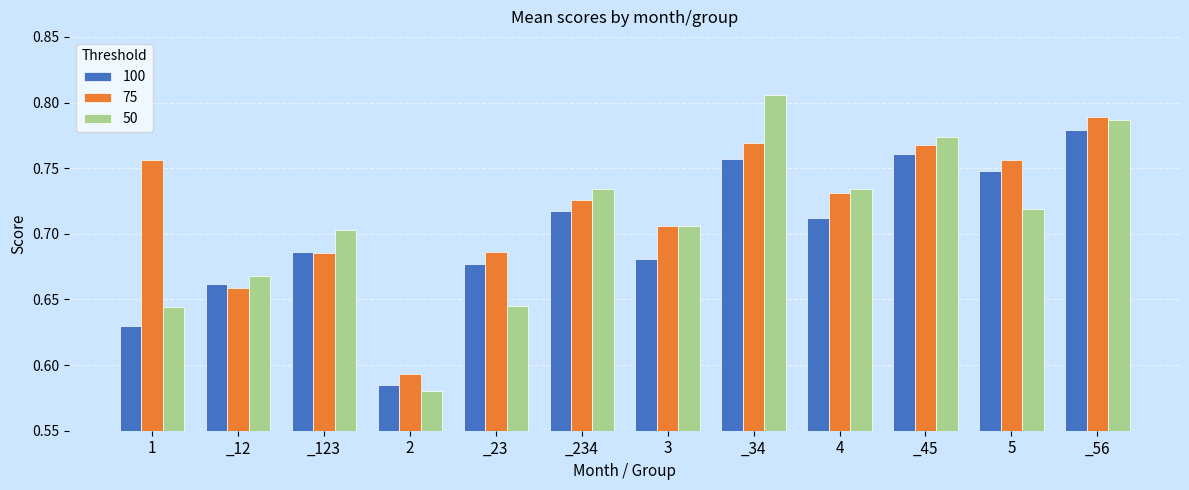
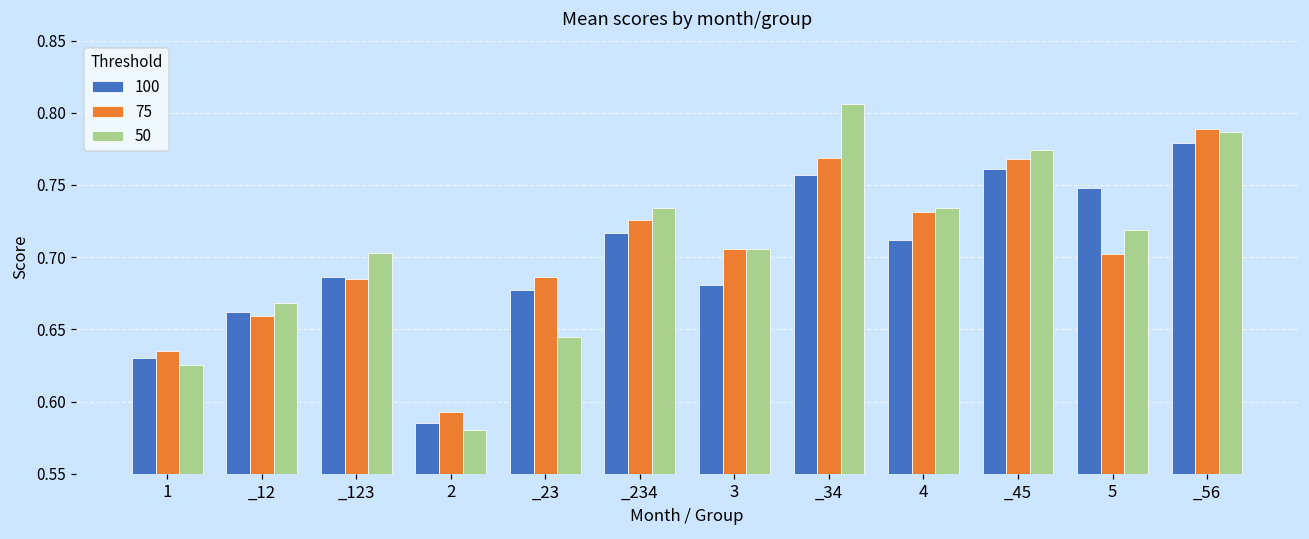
  {
    "100": {
      "1": 0.630,
      "_12": 0.662,
      "_123": 0.686,
      "2": 0.585,
      "_23": 0.677,
      "_234": 0.717,
      "3": 0.681,
      "_34": 0.757,
      "4": 0.712,
      "_45": 0.761,
      "5": 0.748,
      "_56": 0.779
    },
    "75": {
-     "1": 0.756,
+     "1": 0.635,
      "_12": 0.659,
      "_123": 0.685,
      "2": 0.593,
      "_23": 0.686,
      "_234": 0.726,
      "3": 0.706,
      "_34": 0.769,
      "4": 0.731,
      "_45": 0.768,
-     "5": 0.756,
+     "5": 0.702,
      "_56": 0.789
    },
    "50": {
-     "1": 0.644,
+     "1": 0.625,
      "_12": 0.668,
      "_123": 0.703,
      "2": 0.580,
      "_23": 0.645,
      "_234": 0.734,
      "3": 0.706,
      "_34": 0.806,
      "4": 0.734,
      "_45": 0.774,
      "5": 0.719,
      "_56": 0.787
    }
  }
